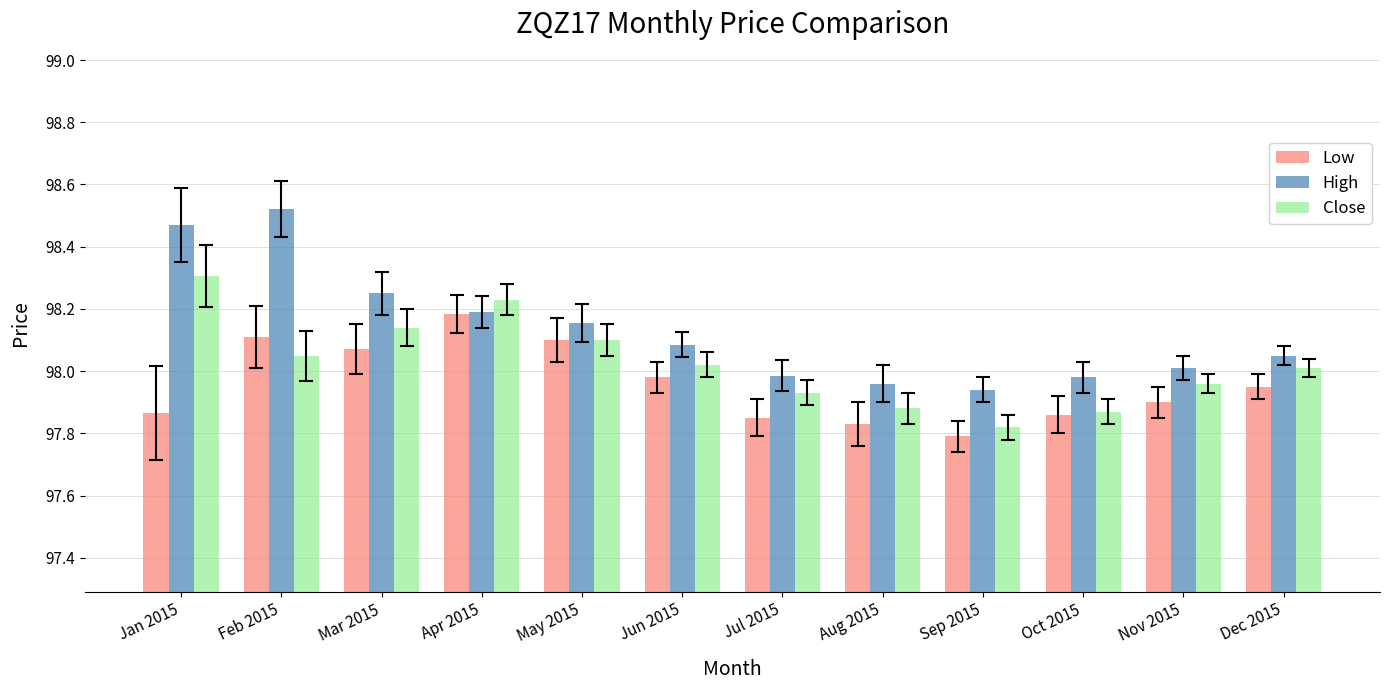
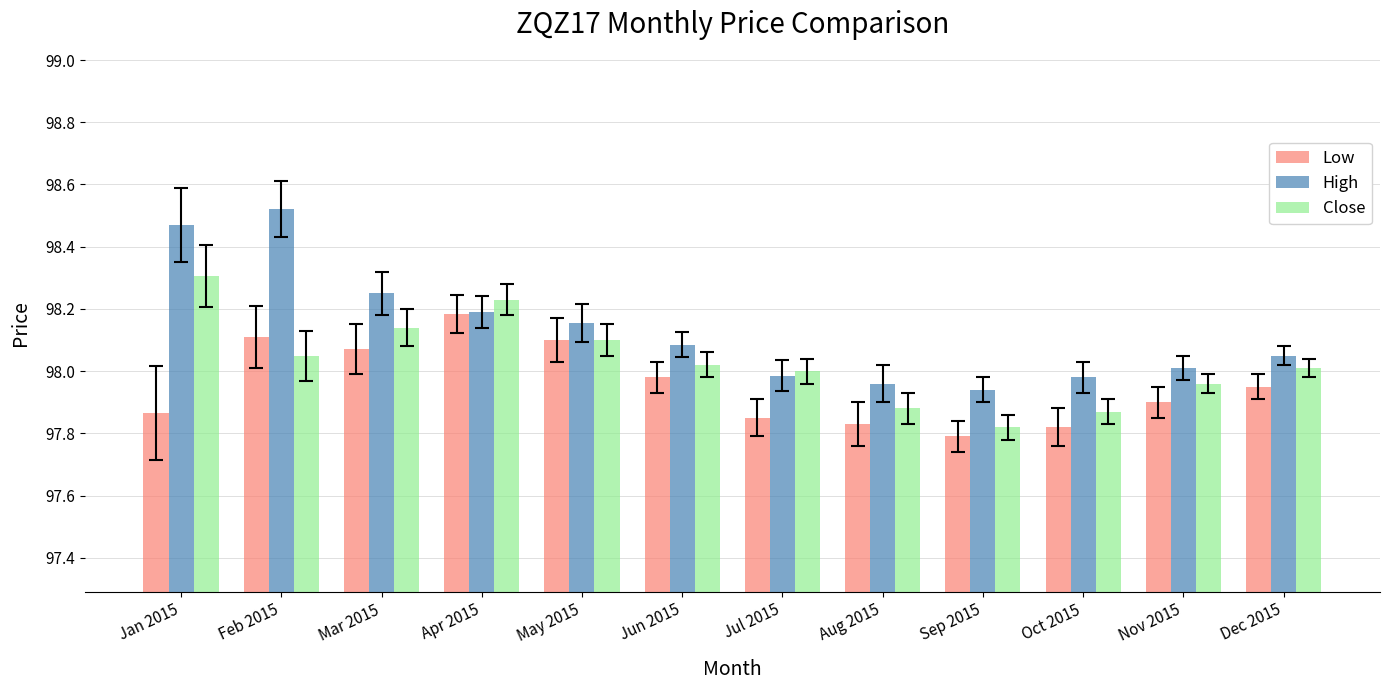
  {
    "Low": {
      "Jan 2015": 97.87,
      "Feb 2015": 98.11,
      "Mar 2015": 98.07,
      "Apr 2015": 98.18,
      "May 2015": 98.10,
      "Jun 2015": 97.98,
      "Jul 2015": 97.85,
      "Aug 2015": 97.83,
      "Sep 2015": 97.79,
-     "Oct 2015": 97.86,
+     "Oct 2015": 97.82,
      "Nov 2015": 97.90,
      "Dec 2015": 97.95
    },
    "Close": {
      "Jan 2015": 98.31,
      "Feb 2015": 98.05,
      "Mar 2015": 98.14,
      "Apr 2015": 98.23,
      "May 2015": 98.10,
      "Jun 2015": 98.02,
-     "Jul 2015": 97.93,
+     "Jul 2015": 98.00,
      "Aug 2015": 97.88,
      "Sep 2015": 97.82,
      "Oct 2015": 97.87,
      "Nov 2015": 97.96,
      "Dec 2015": 98.01
    }
  }
